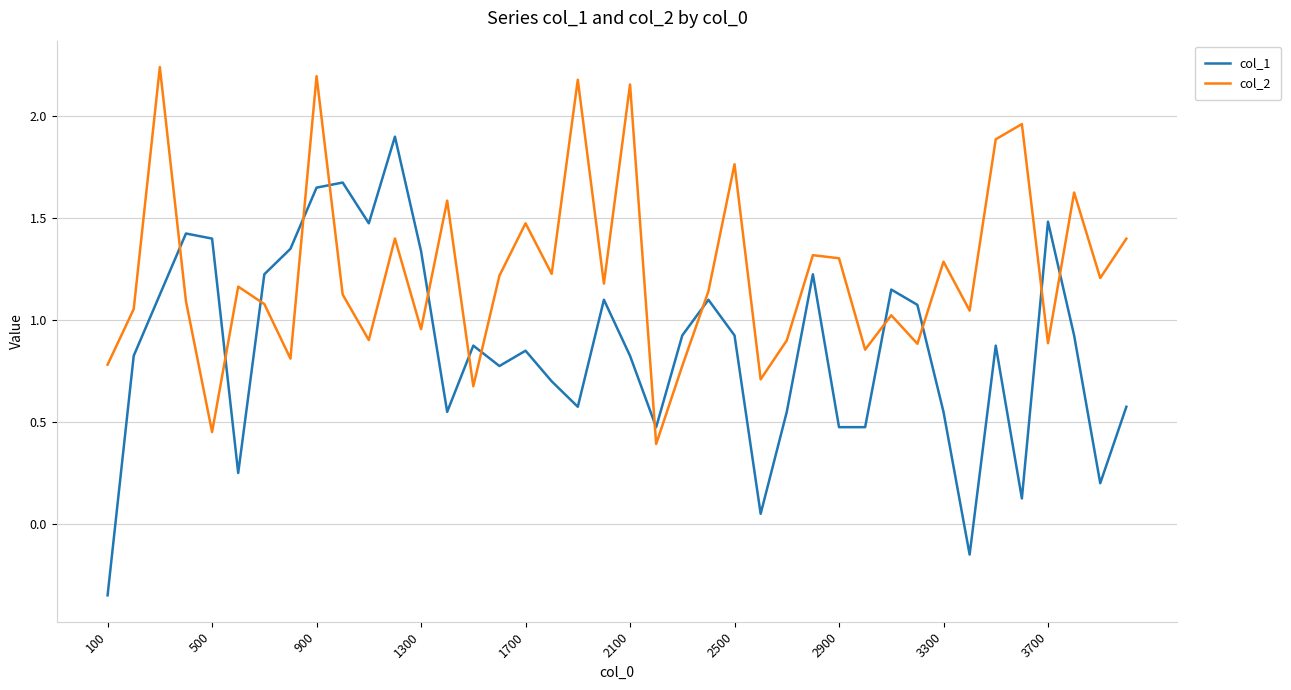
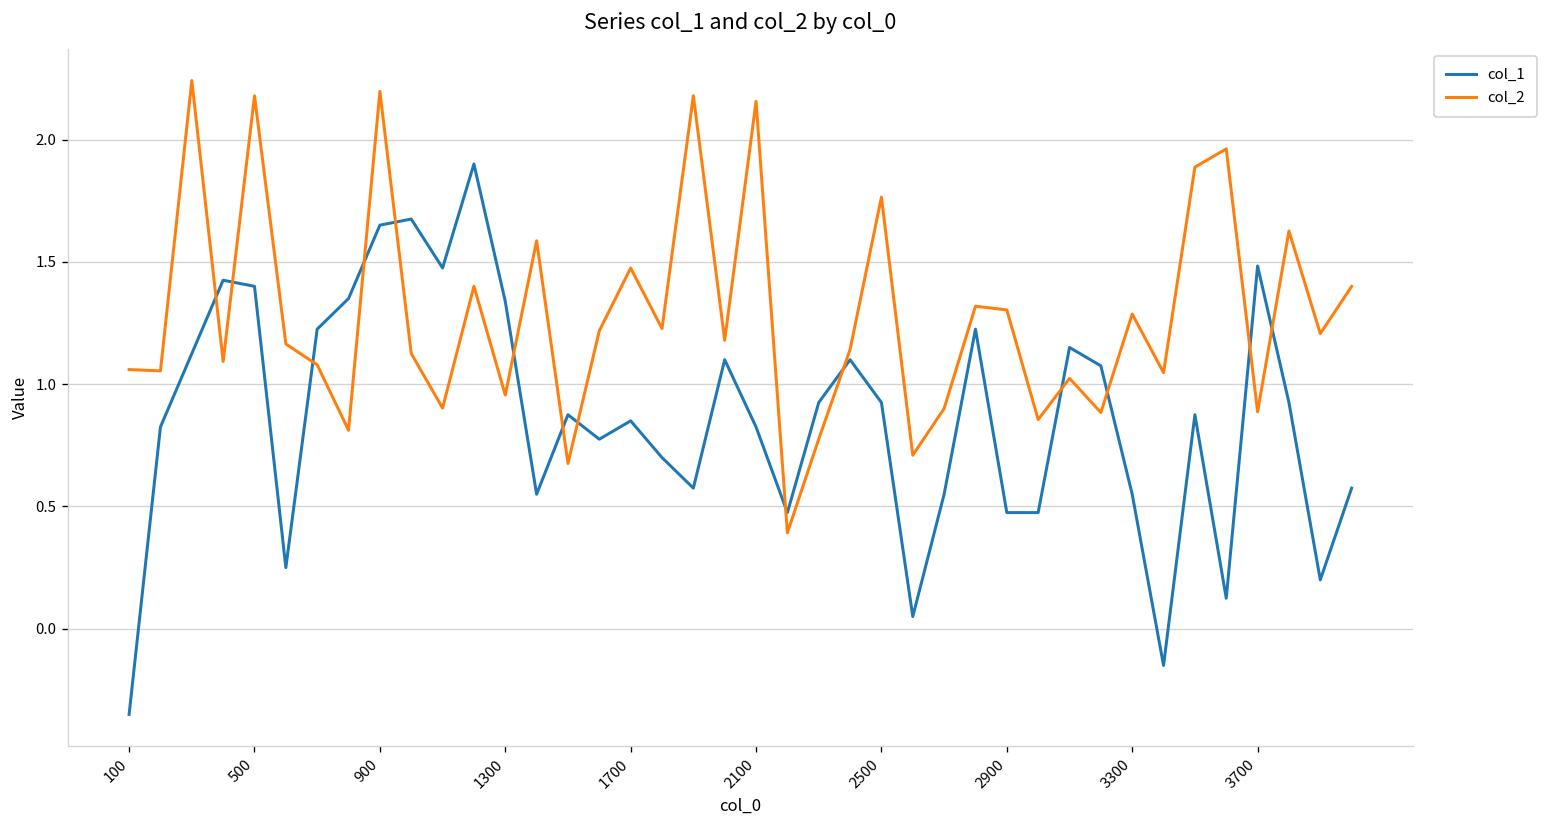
  {
    "col_1": {
      "100": -0.35,
      "500": 1.40,
      "900": 1.65,
      "1300": 1.34,
      "1700": 0.85,
      "2100": 0.82,
      "2500": 0.92,
      "2900": 0.47,
      "3300": 0.55,
      "3700": 1.48
    },
    "col_2": {
-     "100": 0.78,
-     "500": 0.45,
+     "100": 1.06,
+     "500": 2.18,
      "900": 2.20,
      "1300": 0.96,
      "1700": 1.47,
      "2100": 2.16,
      "2500": 1.76,
      "2900": 1.30,
      "3300": 1.29,
      "3700": 0.89
    }
  }
